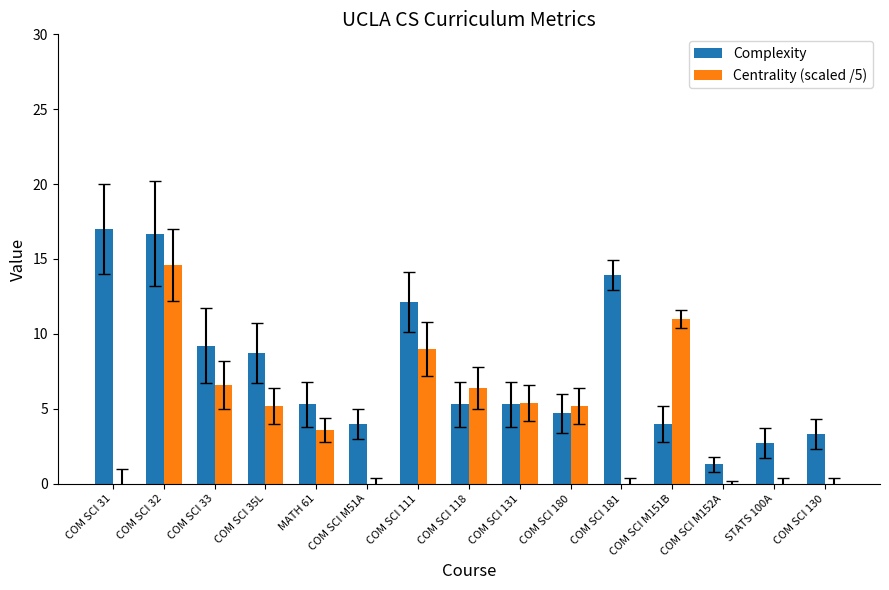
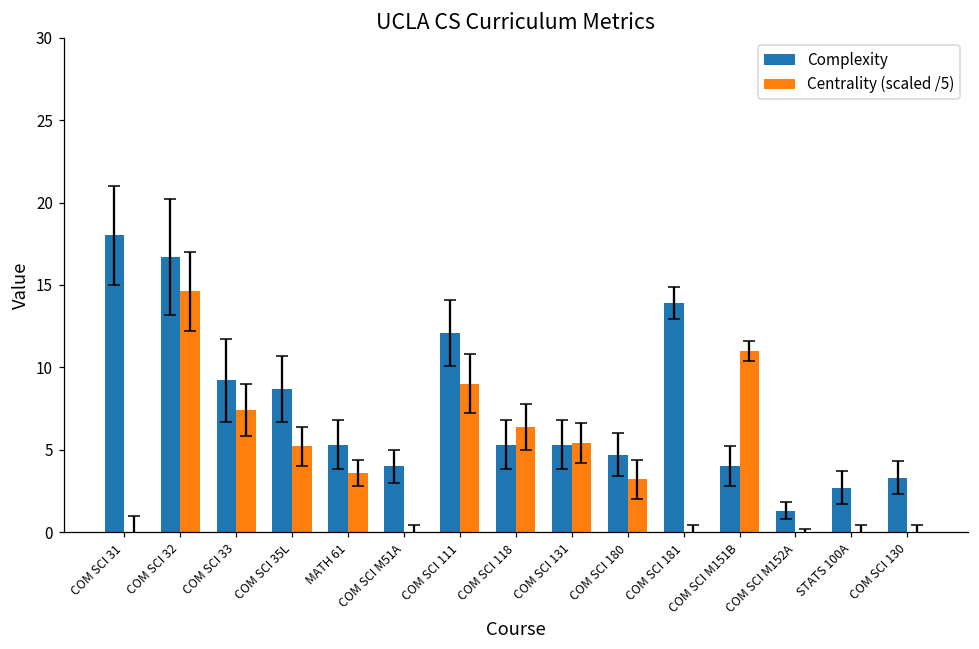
  {
    "Complexity": {
-     "COM SCI 31": 17,
+     "COM SCI 31": 18,
      "COM SCI 32": 16.7,
      "COM SCI 33": 9.2,
      "COM SCI 35L": 8.7,
      "MATH 61": 5.3,
      "COM SCI M51A": 4,
      "COM SCI 111": 12,
      "COM SCI 118": 5.3,
      "COM SCI 131": 5.3,
      "COM SCI 180": 4.7,
      "COM SCI 181": 14,
      "COM SCI M151B": 4,
      "COM SCI M152A": 1.3,
      "STATS 100A": 2.7,
      "COM SCI 130": 3.3
    },
    "Centrality (scaled /5)": {
      "COM SCI 31": 0.0,
      "COM SCI 32": 14.6,
-     "COM SCI 33": 6.6,
+     "COM SCI 33": 7.4,
      "COM SCI 35L": 5.2,
      "MATH 61": 3.6,
      "COM SCI M51A": 0.0,
      "COM SCI 111": 9.0,
      "COM SCI 118": 6.4,
      "COM SCI 131": 5.4,
-     "COM SCI 180": 5.2,
+     "COM SCI 180": 3.2,
      "COM SCI 181": 0.0,
      "COM SCI M151B": 11.0,
      "COM SCI M152A": 0.0,
      "STATS 100A": 0.0,
      "COM SCI 130": 0.0
    }
  }
